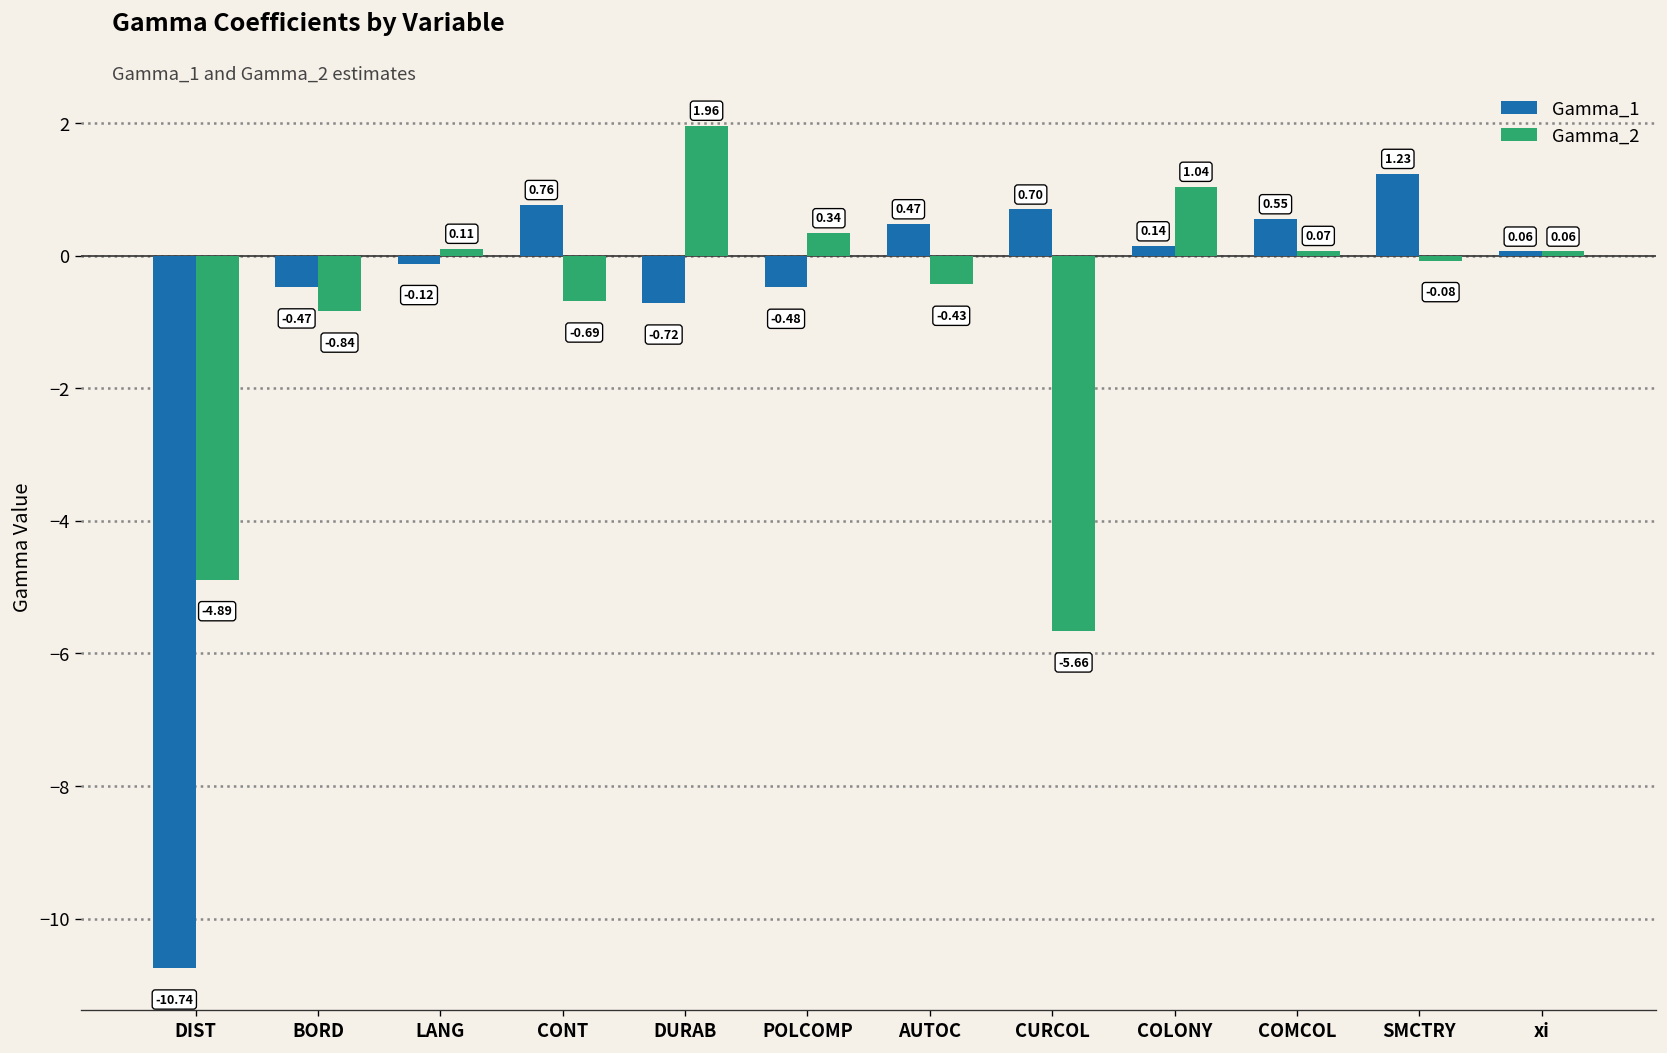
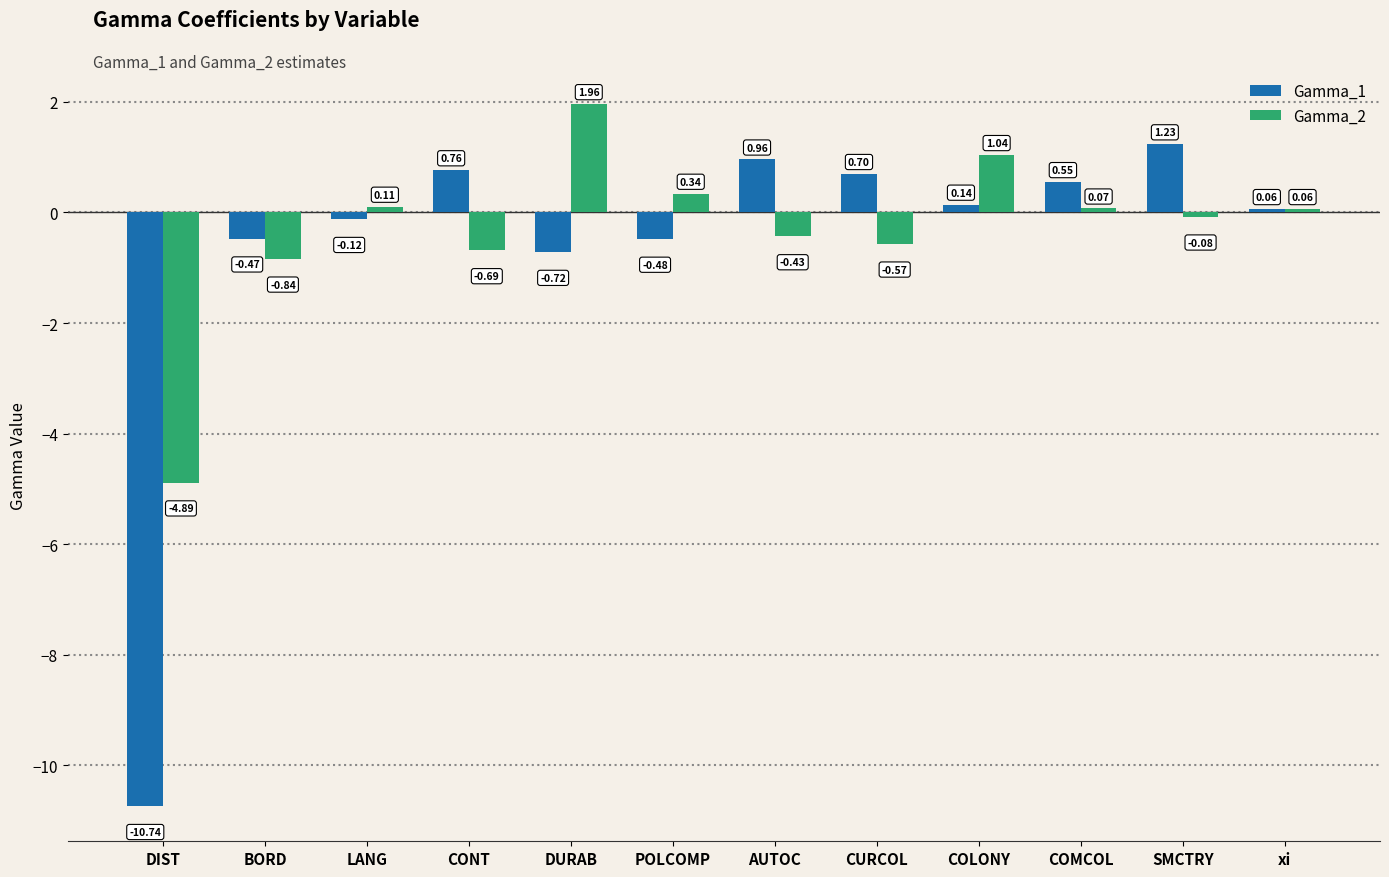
  {
    "Gamma_1": {
-     "AUTOC": 0.47
+     "AUTOC": 0.96
    },
    "Gamma_2": {
-     "CURCOL": -5.66
+     "CURCOL": -0.57
    }
  }
